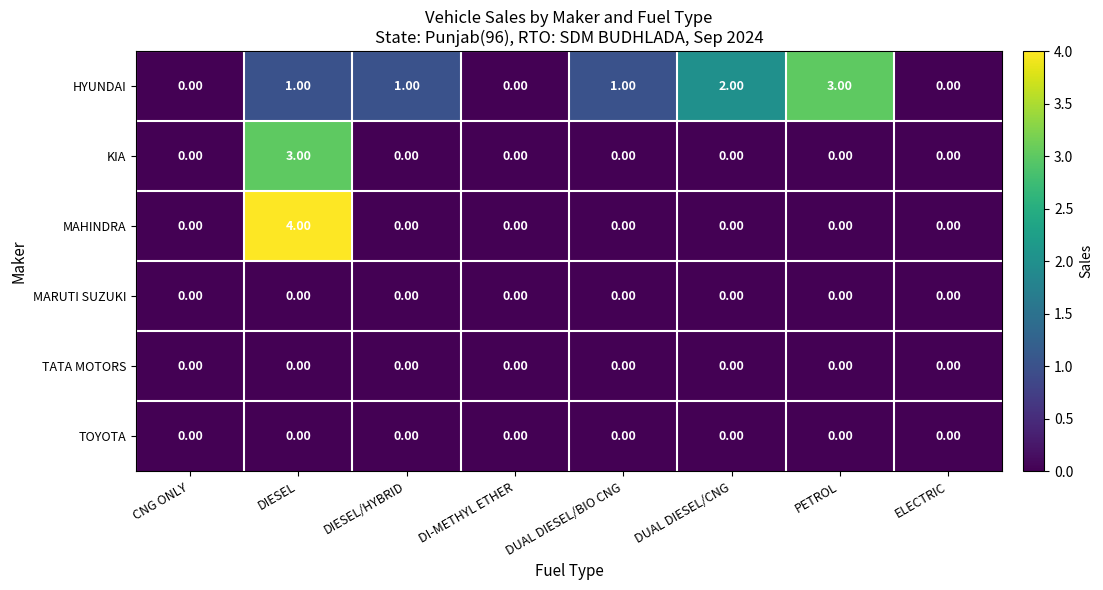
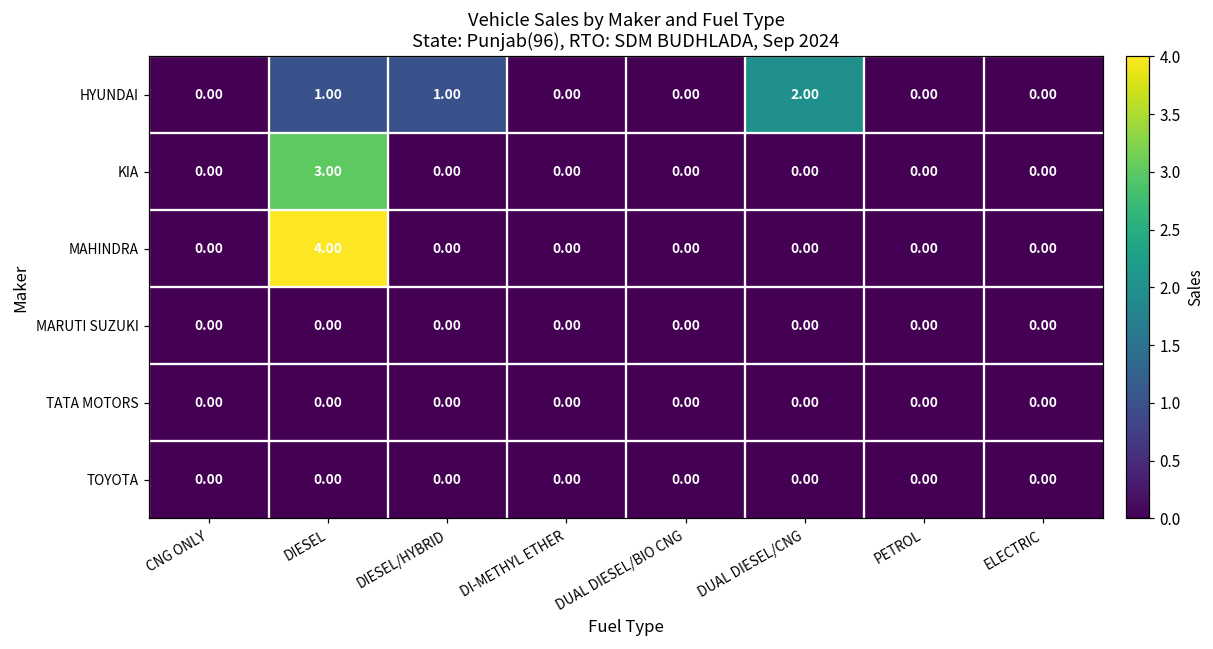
  {
    "HYUNDAI": {
      "CNG ONLY": 0.00,
      "DIESEL": 1.00,
      "DIESEL/HYBRID": 1.00,
      "DI-METHYL ETHER": 0.00,
-     "DUAL DIESEL/BIO CNG": 1.00,
+     "DUAL DIESEL/BIO CNG": 0.00,
      "DUAL DIESEL/CNG": 2.00,
-     "PETROL": 3.00,
+     "PETROL": 0.00,
      "ELECTRIC": 0.00
    },
    "KIA": {
      "CNG ONLY": 0.00,
      "DIESEL": 3.00,
      "DIESEL/HYBRID": 0.00,
      "DI-METHYL ETHER": 0.00,
      "DUAL DIESEL/BIO CNG": 0.00,
      "DUAL DIESEL/CNG": 0.00,
      "PETROL": 0.00,
      "ELECTRIC": 0.00
    },
    "MAHINDRA": {
      "CNG ONLY": 0.00,
      "DIESEL": 4.00,
      "DIESEL/HYBRID": 0.00,
      "DI-METHYL ETHER": 0.00,
      "DUAL DIESEL/BIO CNG": 0.00,
      "DUAL DIESEL/CNG": 0.00,
      "PETROL": 0.00,
      "ELECTRIC": 0.00
    },
    "MARUTI SUZUKI": {
      "CNG ONLY": 0.00,
      "DIESEL": 0.00,
      "DIESEL/HYBRID": 0.00,
      "DI-METHYL ETHER": 0.00,
      "DUAL DIESEL/BIO CNG": 0.00,
      "DUAL DIESEL/CNG": 0.00,
      "PETROL": 0.00,
      "ELECTRIC": 0.00
    },
    "TATA MOTORS": {
      "CNG ONLY": 0.00,
      "DIESEL": 0.00,
      "DIESEL/HYBRID": 0.00,
      "DI-METHYL ETHER": 0.00,
      "DUAL DIESEL/BIO CNG": 0.00,
      "DUAL DIESEL/CNG": 0.00,
      "PETROL": 0.00,
      "ELECTRIC": 0.00
    },
    "TOYOTA": {
      "CNG ONLY": 0.00,
      "DIESEL": 0.00,
      "DIESEL/HYBRID": 0.00,
      "DI-METHYL ETHER": 0.00,
      "DUAL DIESEL/BIO CNG": 0.00,
      "DUAL DIESEL/CNG": 0.00,
      "PETROL": 0.00,
      "ELECTRIC": 0.00
    }
  }
